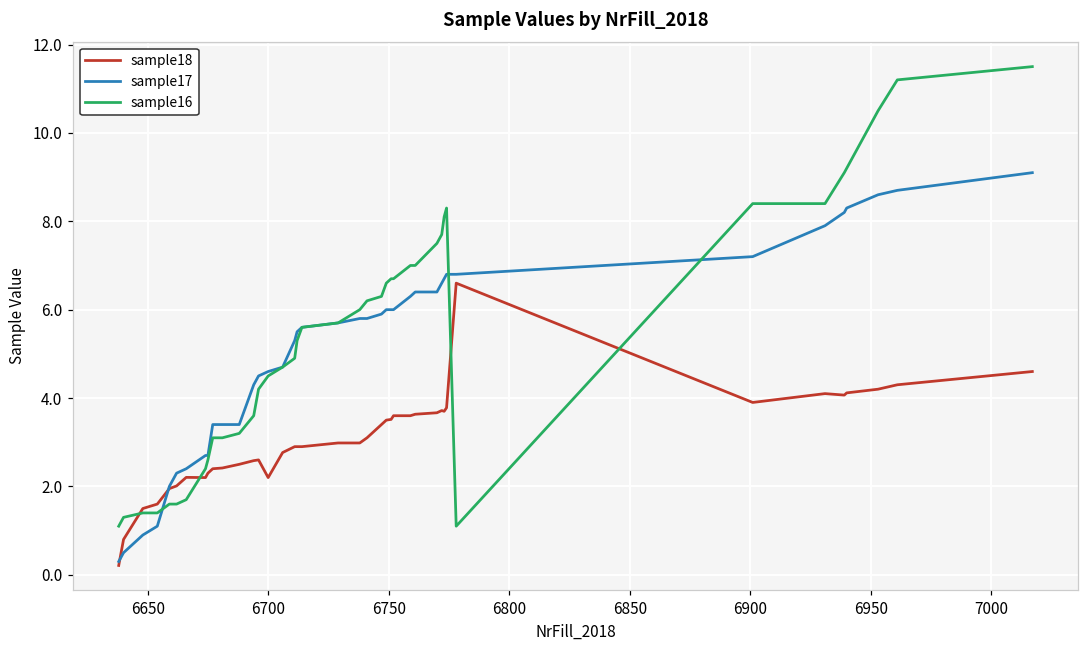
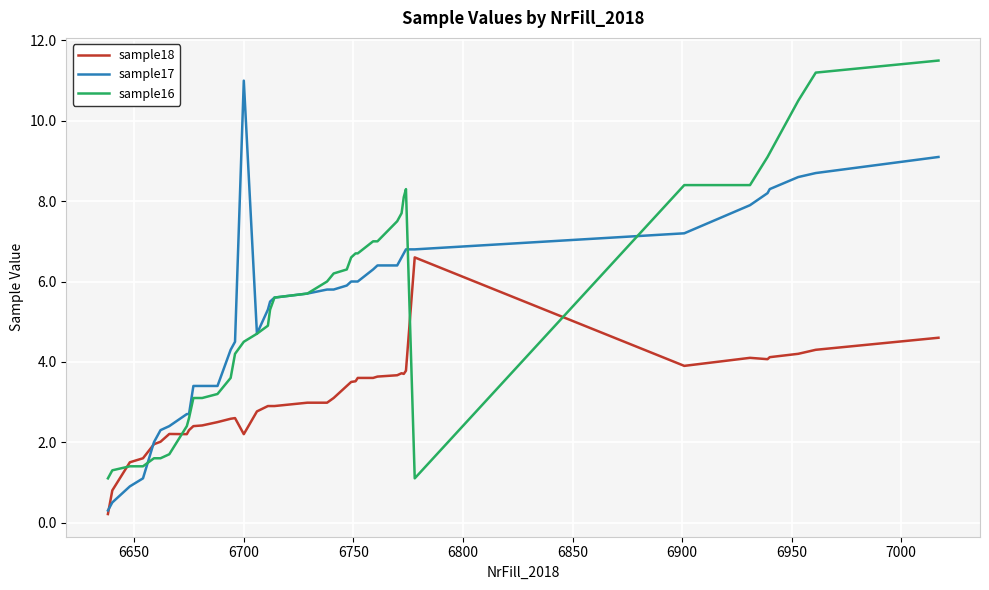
  {
    "sample18": {
      "6700": 2.2
    },
    "sample17": {
-     "6700": 4.6
+     "6700": 11.0
    },
    "sample16": {
      "6700": 4.5
    }
  }
